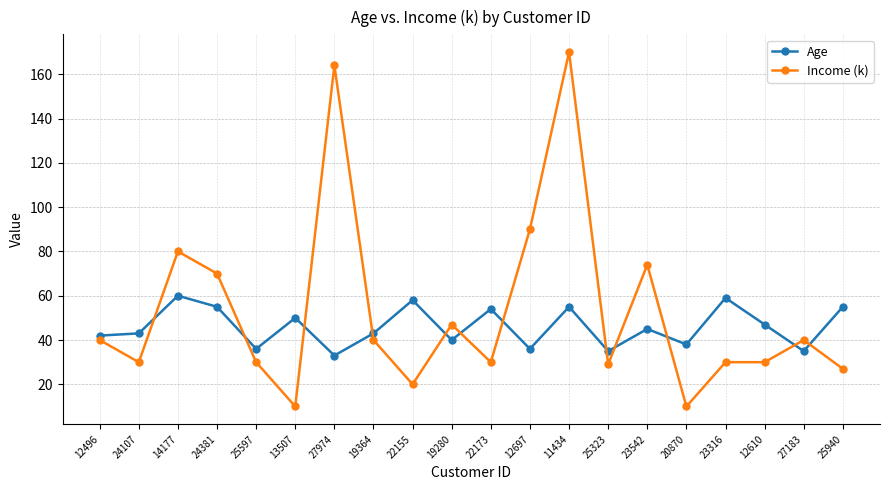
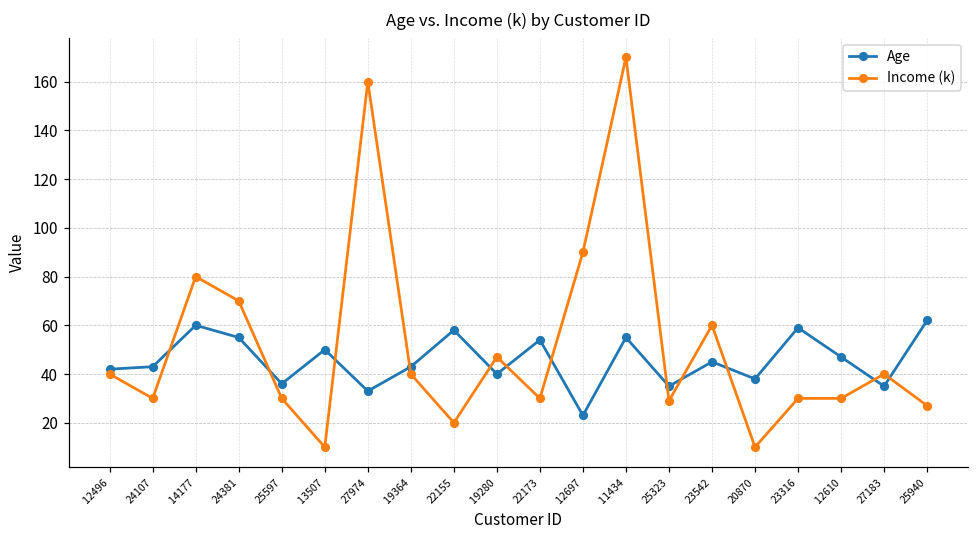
  {
    "Age": {
      "12496": 42,
      "24107": 43,
      "14177": 60,
      "24381": 55,
      "25597": 36,
      "13507": 50,
      "27974": 33,
      "19364": 43,
      "22155": 58,
      "19280": 40,
      "22173": 54,
-     "12697": 36,
+     "12697": 23,
      "11434": 55,
      "25323": 35,
      "23542": 45,
      "20870": 38,
      "23316": 59,
      "12610": 47,
      "27183": 35,
-     "25940": 55
+     "25940": 62
    },
    "Income (k)": {
      "12496": 40,
      "24107": 30,
      "14177": 80,
      "24381": 70,
      "25597": 30,
      "13507": 10,
-     "27974": 164,
+     "27974": 160,
      "19364": 40,
      "22155": 20,
      "19280": 47,
      "22173": 30,
      "12697": 90,
      "11434": 170,
      "25323": 29,
-     "23542": 74,
+     "23542": 60,
      "20870": 10,
      "23316": 30,
      "12610": 30,
      "27183": 40,
      "25940": 27
    }
  }
